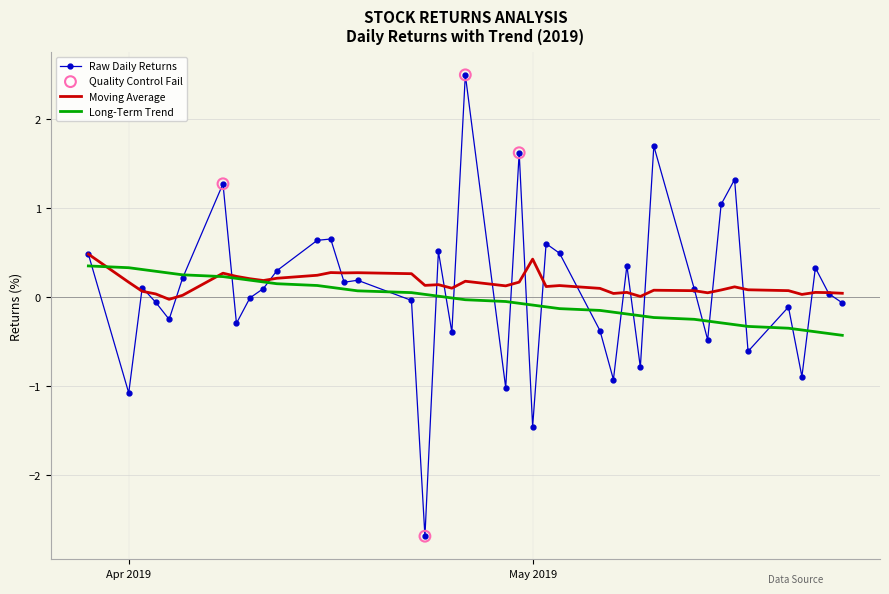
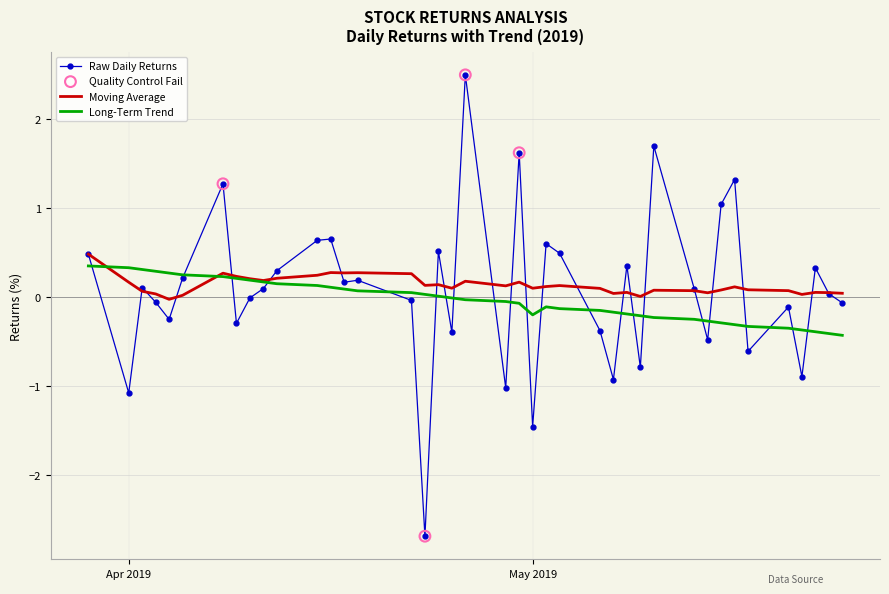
  {
    "Raw Daily Returns": {
      "Apr 2019": -1.1,
      "May 2019": -1.5
    },
    "Moving Average": {
      "Apr 2019": 0.2,
-     "May 2019": 0.4
+     "May 2019": 0.1
    },
    "Long-Term Trend": {
      "Apr 2019": 0.3,
-     "May 2019": -0.1
+     "May 2019": -0.2
    }
  }
